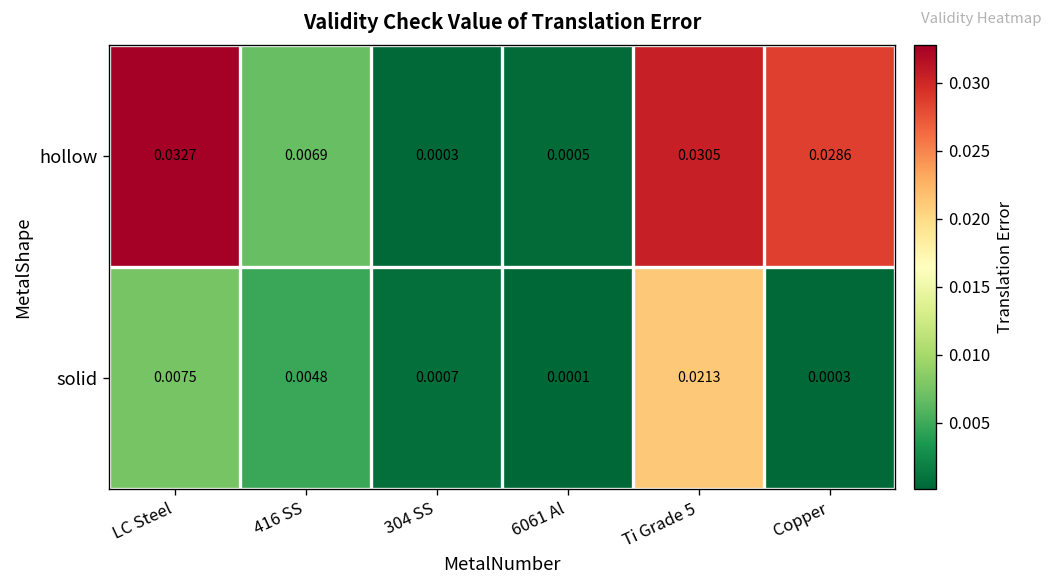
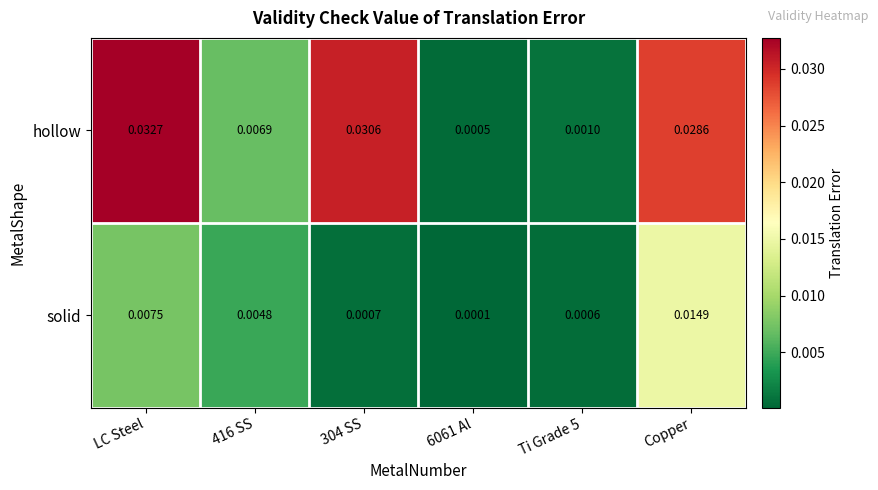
  {
    "hollow": {
      "LC Steel": 0.0327,
      "416 SS": 0.0069,
-     "304 SS": 0.0003,
+     "304 SS": 0.0306,
      "6061 Al": 0.0005,
-     "Ti Grade 5": 0.0305,
+     "Ti Grade 5": 0.0010,
      "Copper": 0.0286
    },
    "solid": {
      "LC Steel": 0.0075,
      "416 SS": 0.0048,
      "304 SS": 0.0007,
      "6061 Al": 0.0001,
-     "Ti Grade 5": 0.0213,
-     "Copper": 0.0003
+     "Ti Grade 5": 0.0006,
+     "Copper": 0.0149
    }
  }
